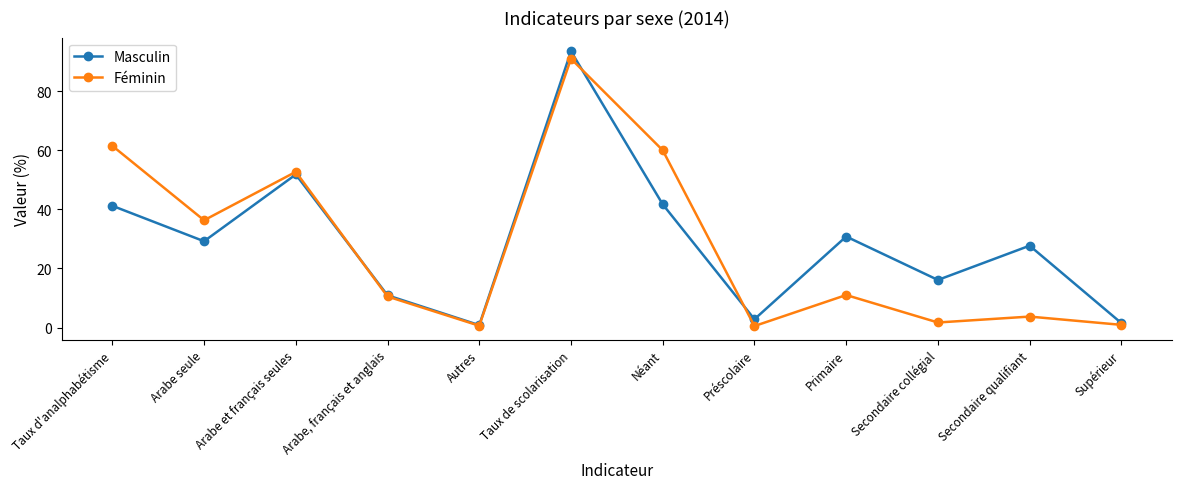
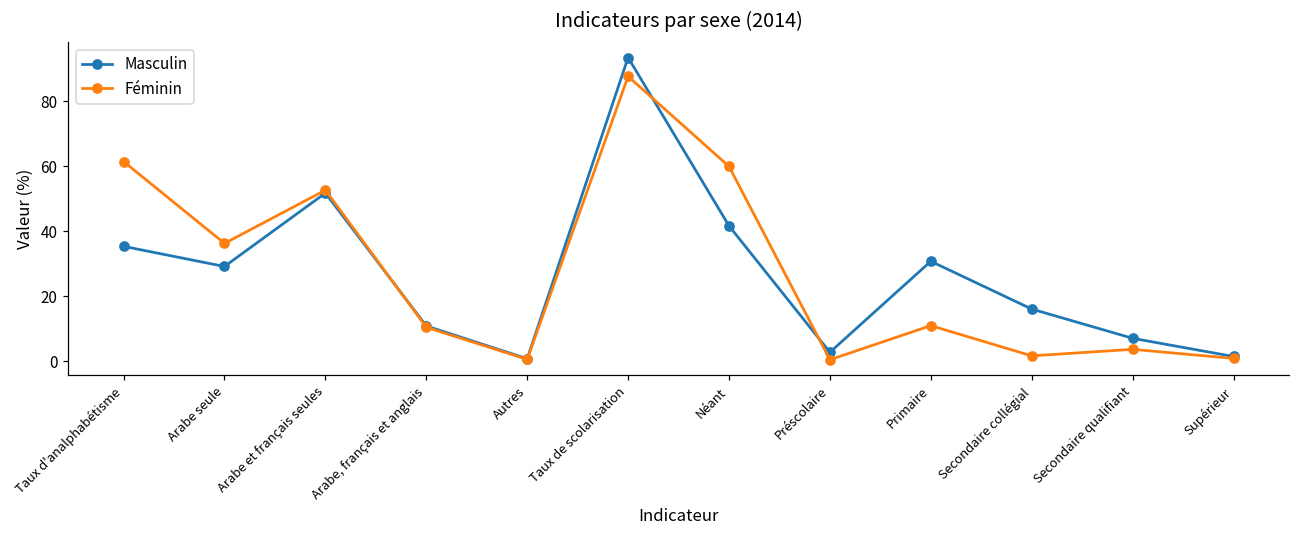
  {
    "Masculin": {
-     "Taux d'analphabétisme": 41,
+     "Taux d'analphabétisme": 35,
      "Arabe seule": 29,
      "Arabe et français seules": 52,
      "Taux de scolarisation": 94,
      "Néant": 42,
      "Préscolaire": 3,
      "Primaire": 31,
      "Secondaire collégial": 16,
-     "Secondaire qualifiant": 28
+     "Secondaire qualifiant": 7
    },
    "Féminin": {
      "Taux d'analphabétisme": 62,
      "Arabe seule": 36,
      "Arabe et français seules": 53,
-     "Taux de scolarisation": 91,
+     "Taux de scolarisation": 88,
      "Néant": 60,
      "Préscolaire": 1,
      "Primaire": 11,
      "Secondaire collégial": 2,
      "Secondaire qualifiant": 4
    }
  }
